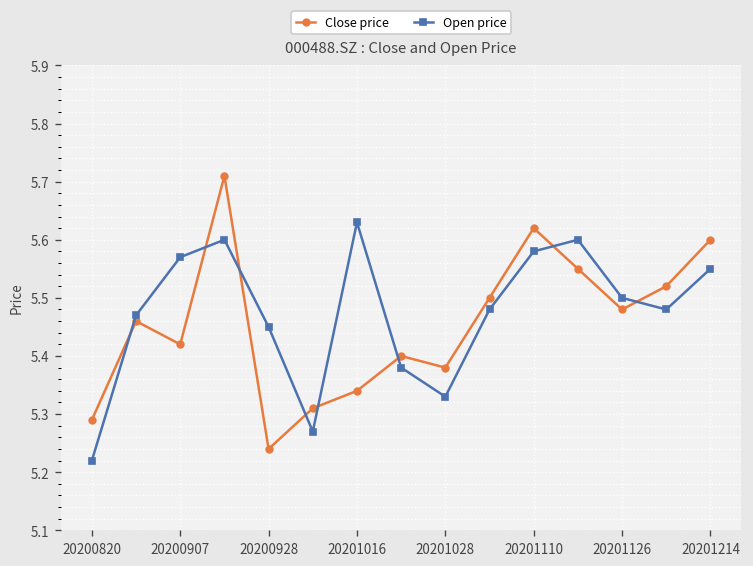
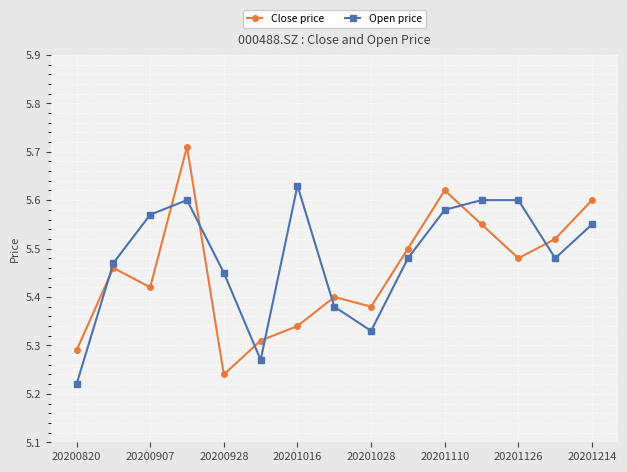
  {
    "Close price": {
      "20200820": 5.29,
      "20200907": 5.42,
      "20200928": 5.24,
      "20201016": 5.34,
      "20201028": 5.38,
      "20201110": 5.62,
      "20201126": 5.48,
      "20201214": 5.6
    },
    "Open price": {
      "20200820": 5.22,
      "20200907": 5.57,
      "20200928": 5.45,
      "20201016": 5.63,
      "20201028": 5.33,
      "20201110": 5.58,
-     "20201126": 5.5,
+     "20201126": 5.6,
      "20201214": 5.55
    }
  }
